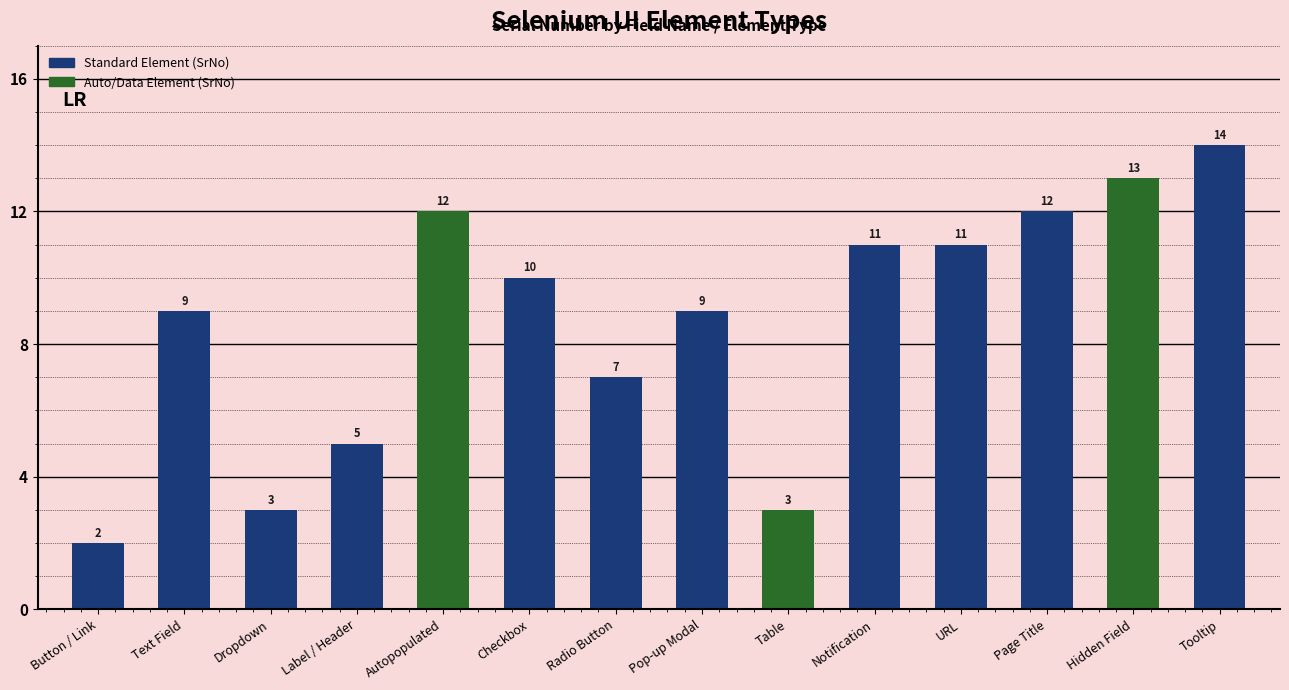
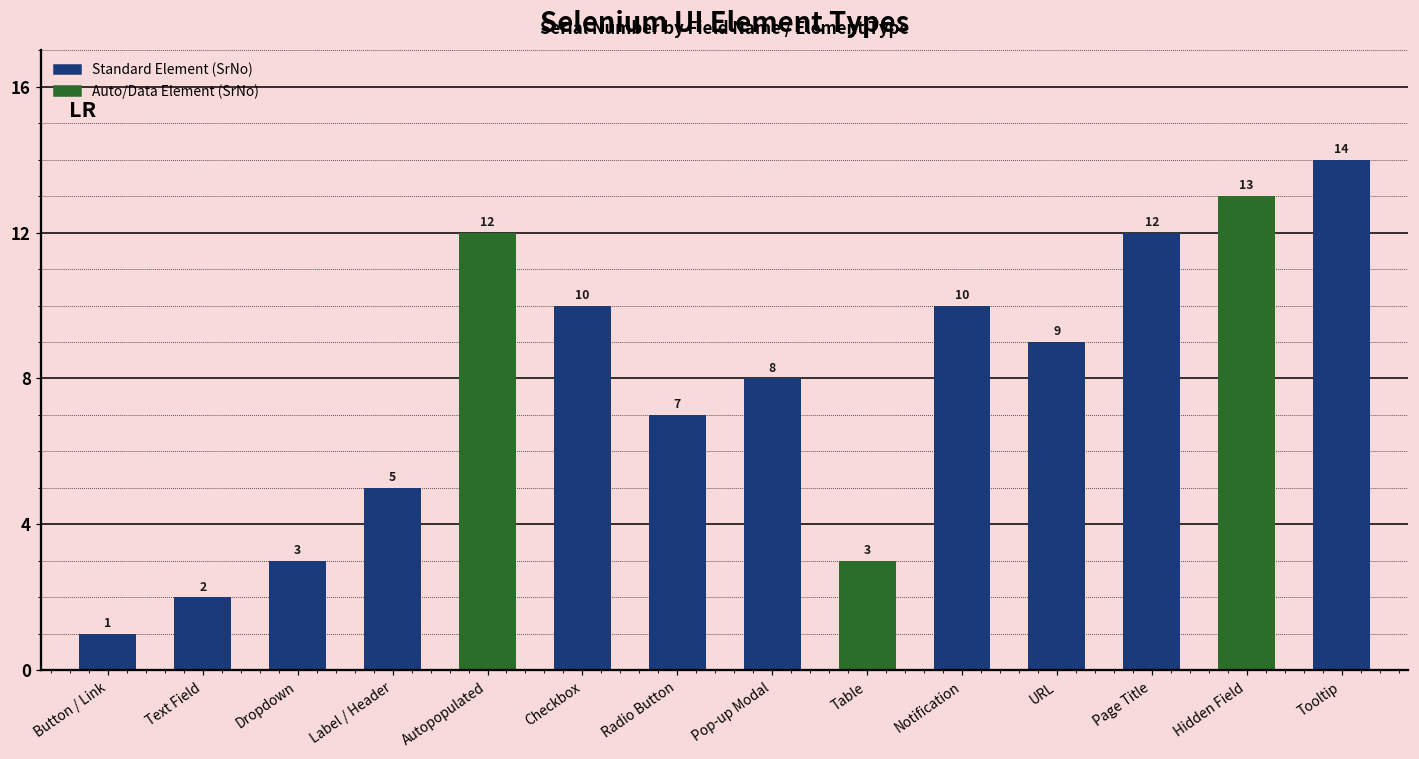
  {
-   "Button / Link": 2,
-   "Text Field": 9,
+   "Button / Link": 1,
+   "Text Field": 2,
    "Dropdown": 3,
    "Label / Header": 5,
    "Autopopulated": 12,
    "Checkbox": 10,
    "Radio Button": 7,
-   "Pop-up Modal": 9,
+   "Pop-up Modal": 8,
    "Table": 3,
-   "Notification": 11,
-   "URL": 11,
+   "Notification": 10,
+   "URL": 9,
    "Page Title": 12,
    "Hidden Field": 13,
    "Tooltip": 14
  }
